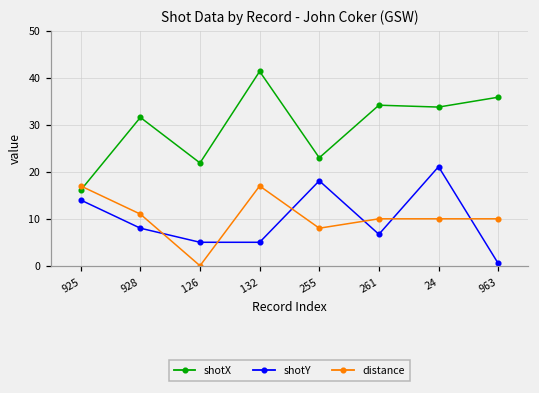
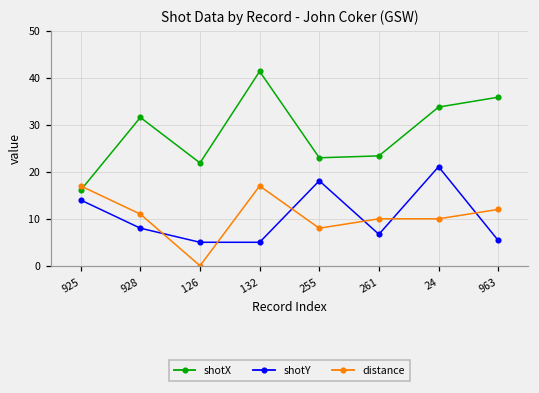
  {
    "shotX": {
      "925": 16,
      "928": 32,
      "126": 22,
      "132": 41,
      "255": 23,
-     "261": 34,
+     "261": 23,
      "24": 34,
      "963": 36
    },
    "shotY": {
      "925": 14,
      "928": 8,
      "126": 5,
      "132": 5,
      "255": 18,
      "261": 7,
      "24": 21,
-     "963": 1
+     "963": 5
    },
    "distance": {
      "925": 17,
      "928": 11,
      "126": 0,
      "132": 17,
      "255": 8,
      "261": 10,
      "24": 10,
-     "963": 10
+     "963": 12
    }
  }
